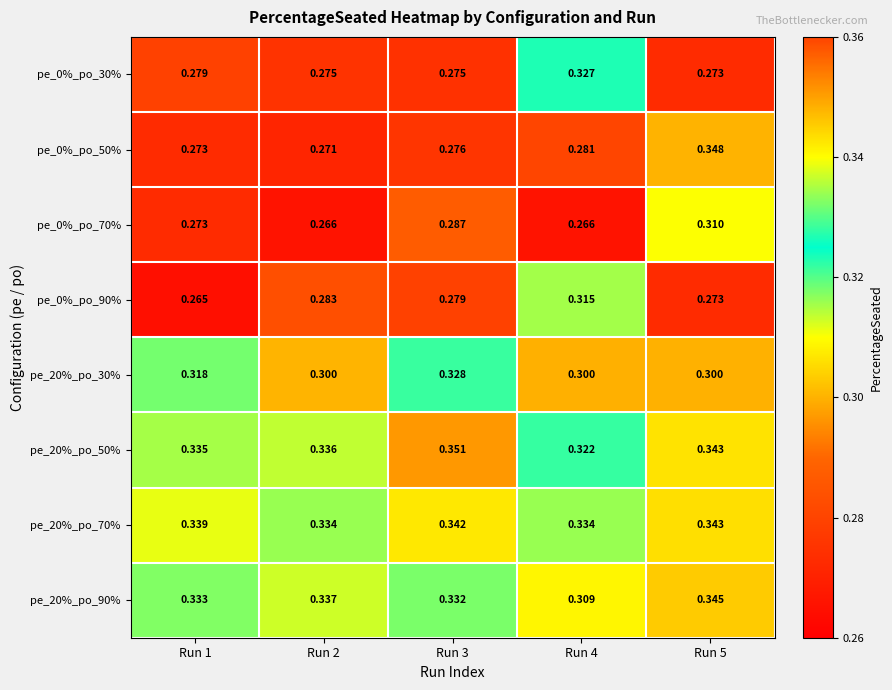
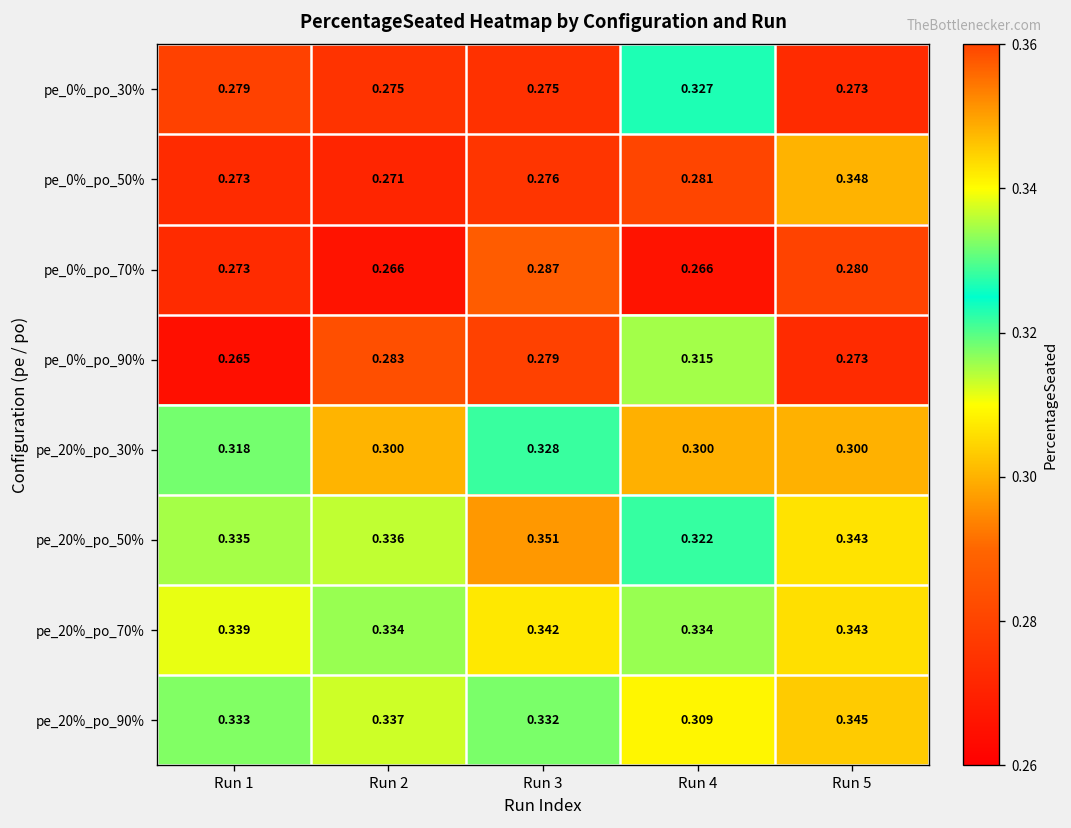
  {
    "pe_0%_po_30%": {
      "Run 1": 0.279,
      "Run 2": 0.275,
      "Run 3": 0.275,
      "Run 4": 0.327,
      "Run 5": 0.273
    },
    "pe_0%_po_50%": {
      "Run 1": 0.273,
      "Run 2": 0.271,
      "Run 3": 0.276,
      "Run 4": 0.281,
      "Run 5": 0.348
    },
    "pe_0%_po_70%": {
      "Run 1": 0.273,
      "Run 2": 0.266,
      "Run 3": 0.287,
      "Run 4": 0.266,
-     "Run 5": 0.310
+     "Run 5": 0.280
    },
    "pe_0%_po_90%": {
      "Run 1": 0.265,
      "Run 2": 0.283,
      "Run 3": 0.279,
      "Run 4": 0.315,
      "Run 5": 0.273
    },
    "pe_20%_po_30%": {
      "Run 1": 0.318,
      "Run 2": 0.300,
      "Run 3": 0.328,
      "Run 4": 0.300,
      "Run 5": 0.300
    },
    "pe_20%_po_50%": {
      "Run 1": 0.335,
      "Run 2": 0.336,
      "Run 3": 0.351,
      "Run 4": 0.322,
      "Run 5": 0.343
    },
    "pe_20%_po_70%": {
      "Run 1": 0.339,
      "Run 2": 0.334,
      "Run 3": 0.342,
      "Run 4": 0.334,
      "Run 5": 0.343
    },
    "pe_20%_po_90%": {
      "Run 1": 0.333,
      "Run 2": 0.337,
      "Run 3": 0.332,
      "Run 4": 0.309,
      "Run 5": 0.345
    }
  }
